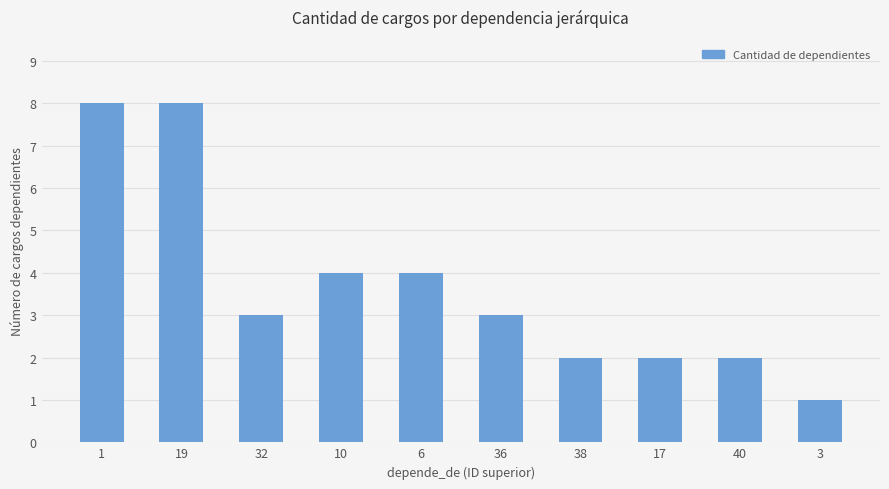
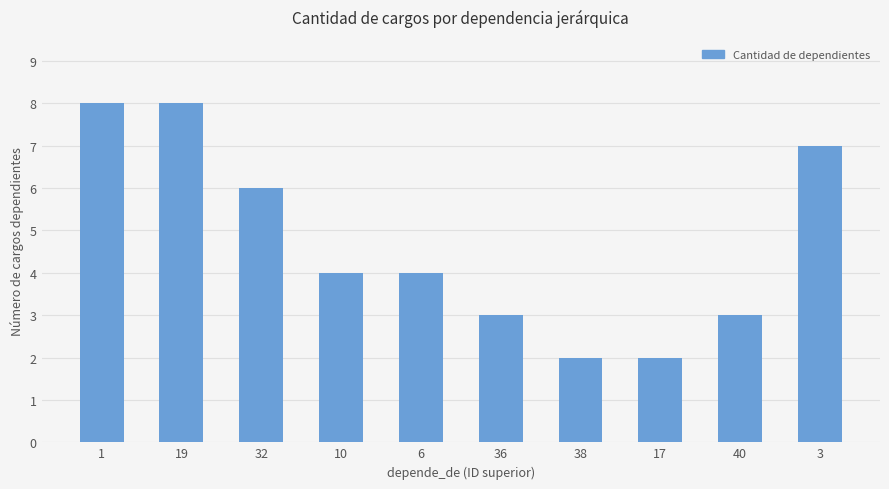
  {
    "1": 8,
    "19": 8,
-   "32": 3,
+   "32": 6,
    "10": 4,
    "6": 4,
    "36": 3,
    "38": 2,
    "17": 2,
-   "40": 2,
-   "3": 1
+   "40": 3,
+   "3": 7
  }
